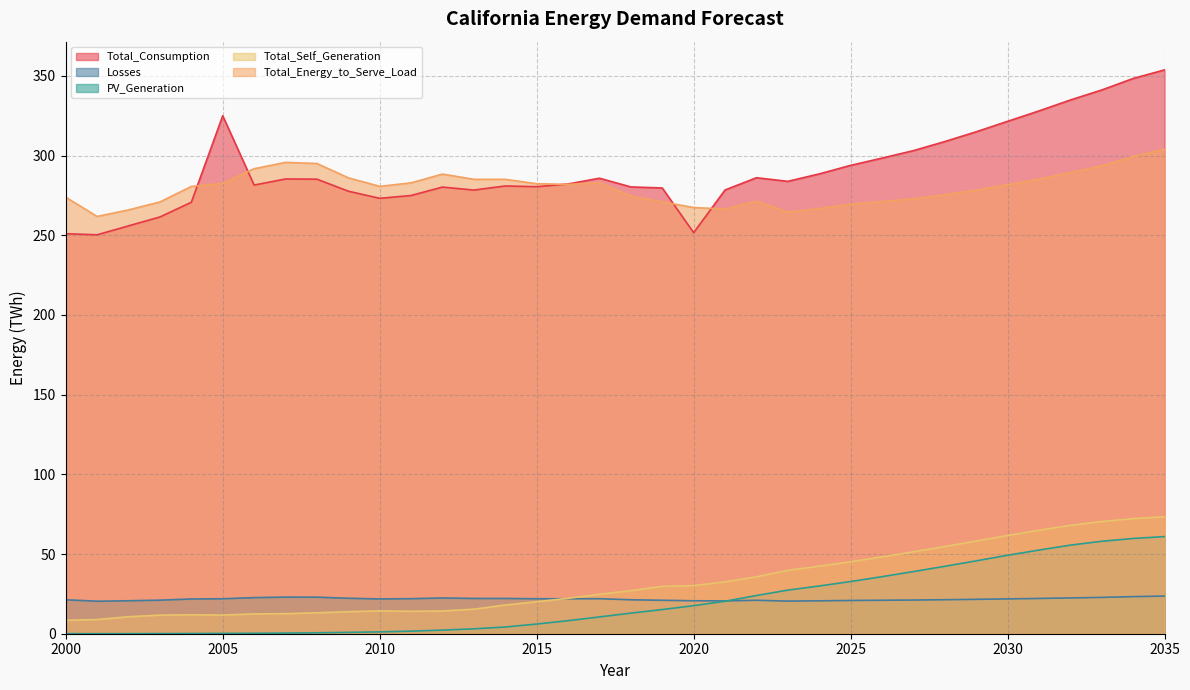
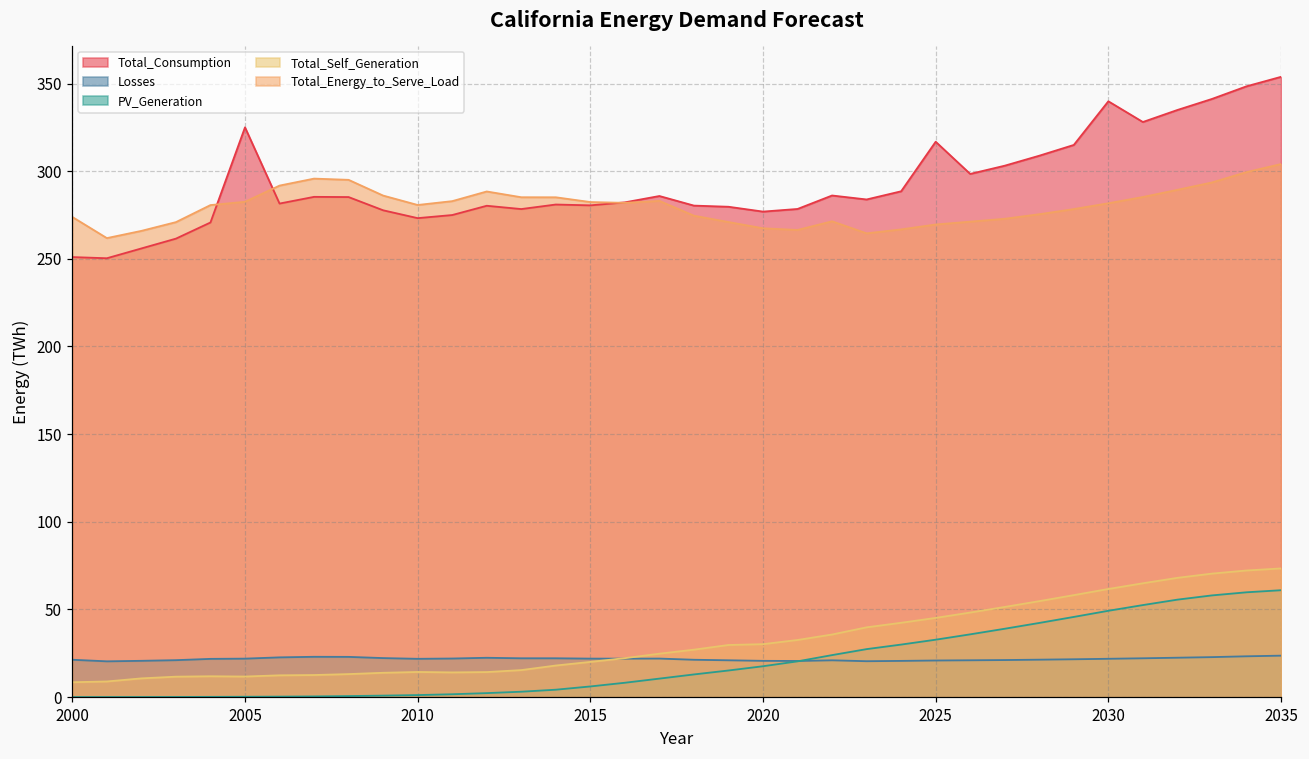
  {
    "Total_Consumption": {
      "2000": 251,
      "2005": 325,
      "2010": 273,
      "2015": 280,
-     "2020": 252,
-     "2025": 294,
-     "2030": 322,
+     "2020": 277,
+     "2025": 317,
+     "2030": 340,
      "2035": 354
    }
  }
